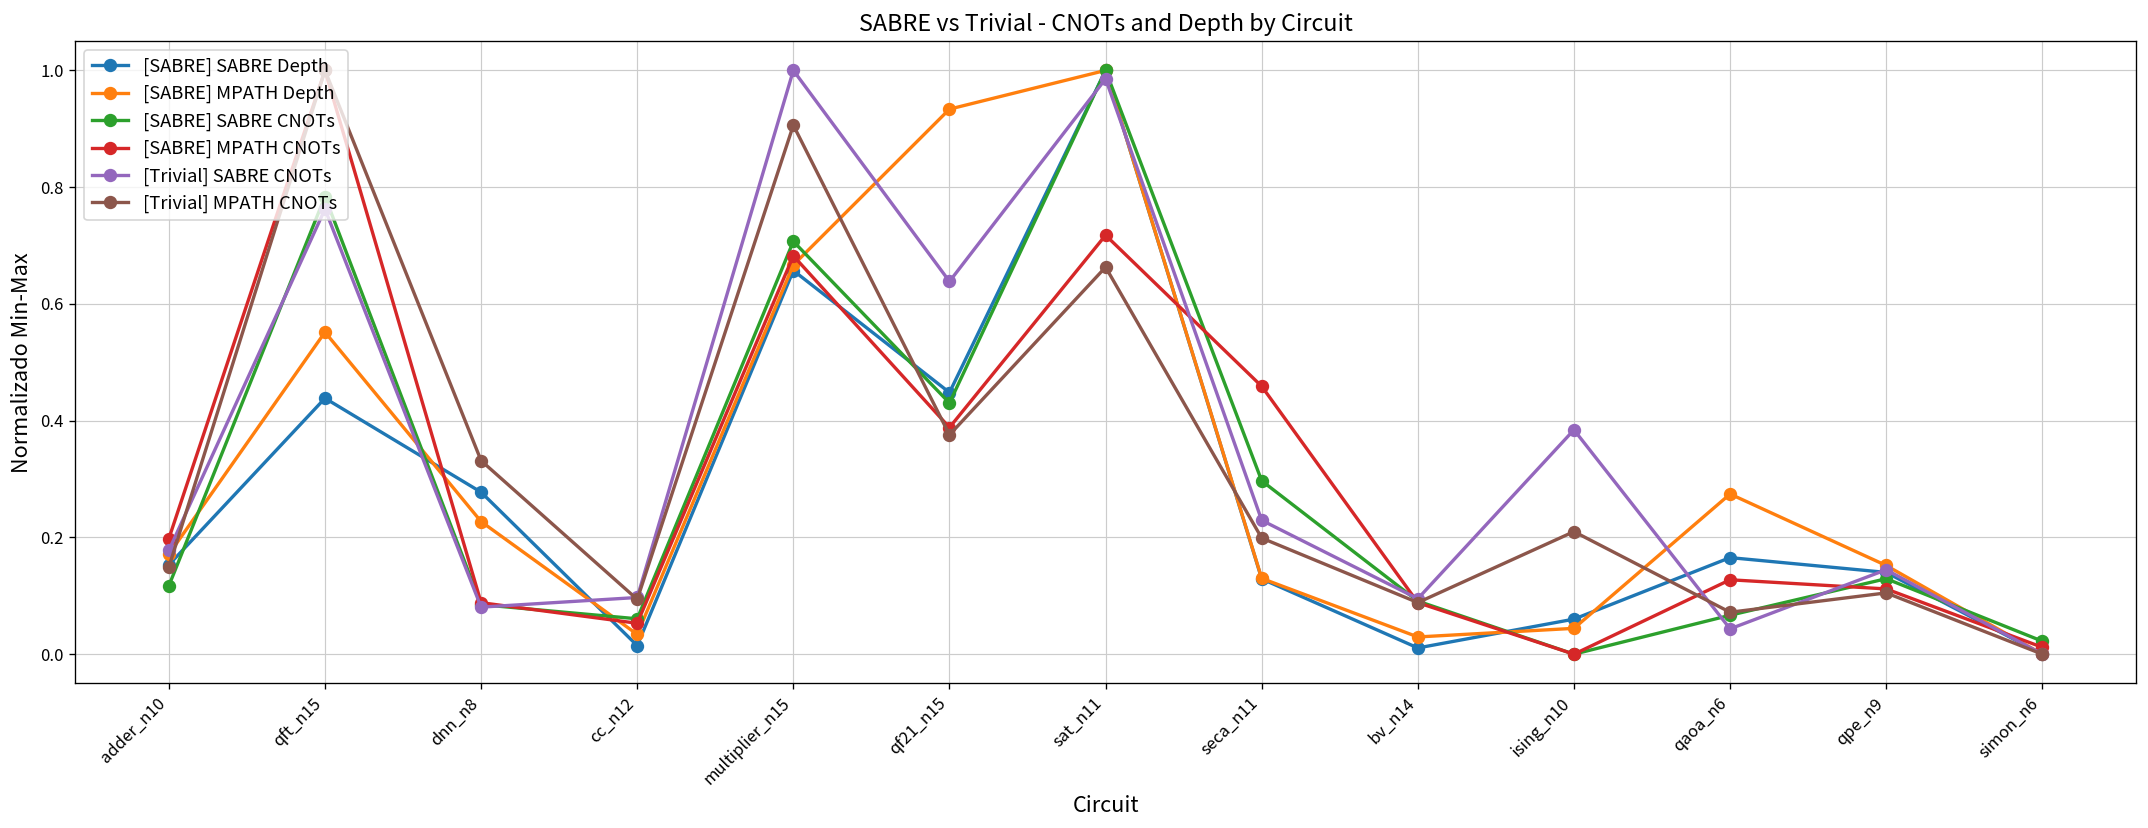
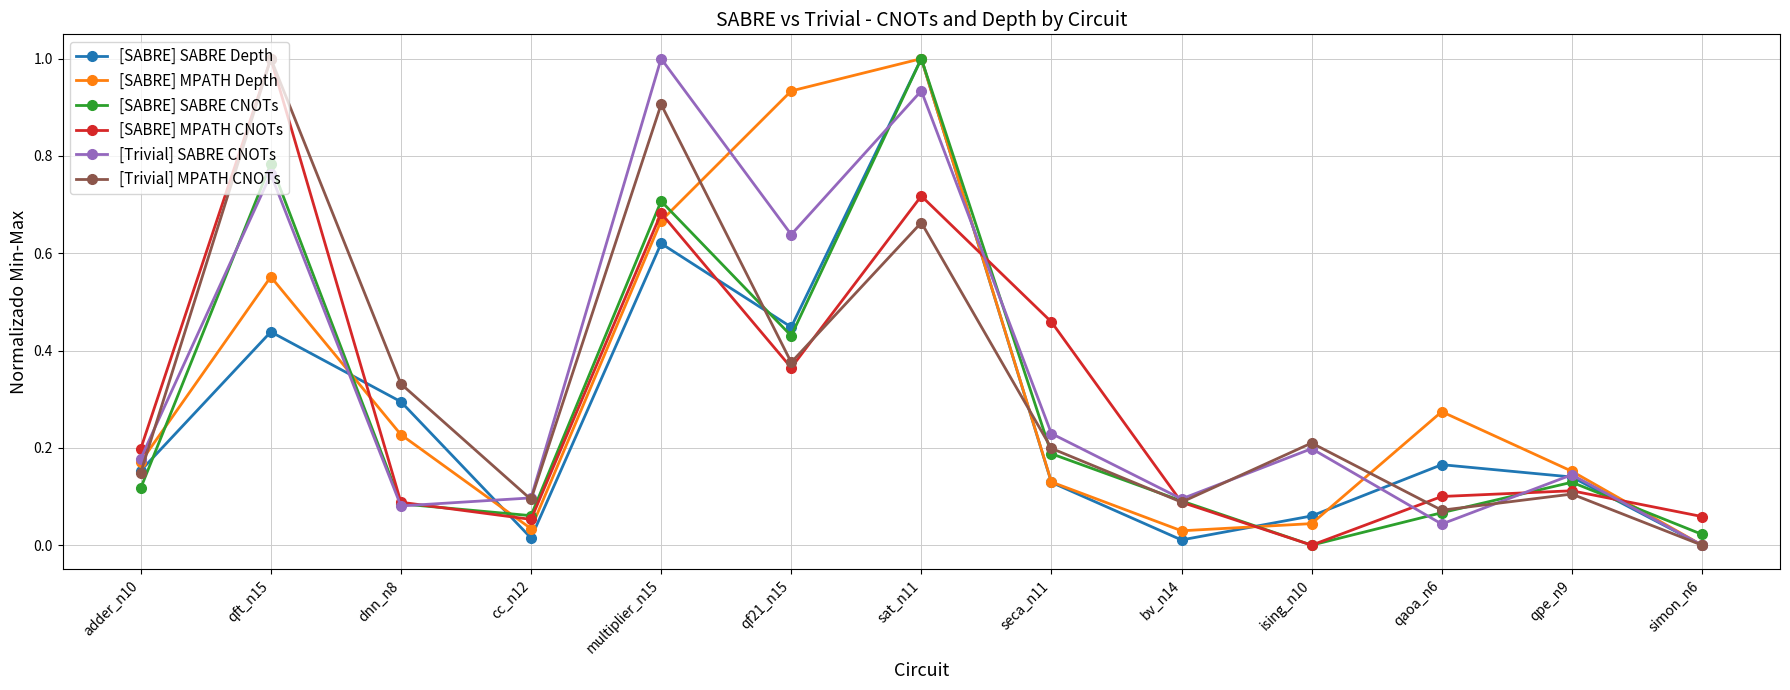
  {
    "[SABRE] SABRE Depth": {
      "qft_n15": 0.44,
-     "dnn_n8": 0.28,
+     "dnn_n8": 0.29,
      "cc_n12": 0.01,
-     "multiplier_n15": 0.66,
+     "multiplier_n15": 0.62,
      "qf21_n15": 0.45,
      "bv_n14": 0.01,
      "ising_n10": 0.06,
      "qaoa_n6": 0.17
    },
    "[SABRE] MPATH Depth": {
      "adder_n10": 0.17,
      "qft_n15": 0.55,
      "dnn_n8": 0.23,
      "cc_n12": 0.03,
      "multiplier_n15": 0.67,
      "qf21_n15": 0.93,
      "bv_n14": 0.03,
      "ising_n10": 0.04,
      "qaoa_n6": 0.27,
      "qpe_n9": 0.15
    },
    "[SABRE] SABRE CNOTs": {
      "adder_n10": 0.12,
      "cc_n12": 0.06,
      "multiplier_n15": 0.71,
      "qf21_n15": 0.43,
-     "seca_n11": 0.30,
+     "seca_n11": 0.19,
      "qaoa_n6": 0.07,
      "qpe_n9": 0.13,
      "simon_n6": 0.02
    },
    "[SABRE] MPATH CNOTs": {
      "adder_n10": 0.20,
      "cc_n12": 0.05,
      "multiplier_n15": 0.68,
-     "qf21_n15": 0.39,
+     "qf21_n15": 0.36,
      "sat_n11": 0.72,
      "seca_n11": 0.46,
-     "qaoa_n6": 0.13,
+     "qaoa_n6": 0.10,
      "qpe_n9": 0.11,
-     "simon_n6": 0.01
+     "simon_n6": 0.06
    },
    "[Trivial] SABRE CNOTs": {
      "adder_n10": 0.18,
      "multiplier_n15": 1.00,
      "qf21_n15": 0.64,
-     "sat_n11": 0.99,
+     "sat_n11": 0.93,
      "seca_n11": 0.23,
-     "ising_n10": 0.38,
+     "ising_n10": 0.20,
      "qaoa_n6": 0.04
    },
    "[Trivial] MPATH CNOTs": {
      "dnn_n8": 0.33,
      "multiplier_n15": 0.91,
      "qf21_n15": 0.38,
      "sat_n11": 0.66,
      "seca_n11": 0.20,
      "ising_n10": 0.21,
      "qaoa_n6": 0.07,
      "qpe_n9": 0.10
    }
  }
